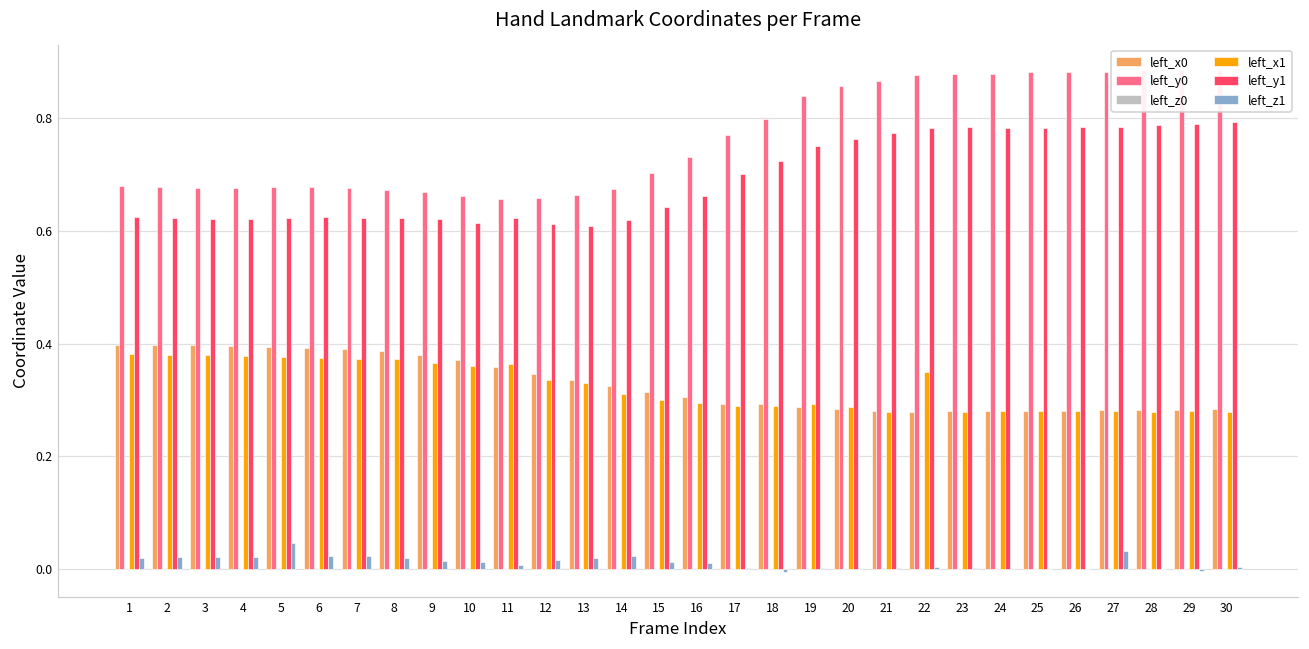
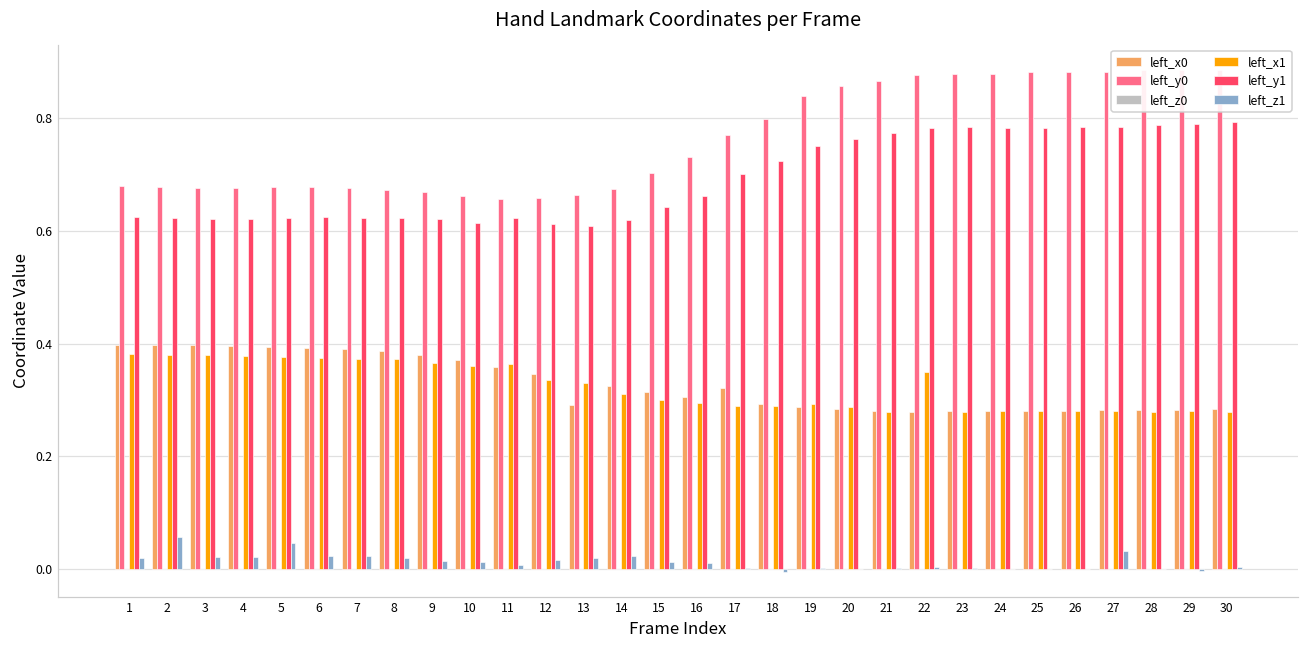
  {
    "left_x0": {
      "1": 0.40,
      "2": 0.40,
      "3": 0.40,
      "4": 0.40,
      "5": 0.39,
      "6": 0.39,
      "7": 0.39,
      "8": 0.39,
      "9": 0.38,
      "10": 0.37,
      "11": 0.36,
      "12": 0.35,
-     "13": 0.34,
+     "13": 0.29,
      "14": 0.33,
      "15": 0.31,
      "16": 0.30,
-     "17": 0.29,
+     "17": 0.32,
      "18": 0.29,
      "19": 0.29,
      "20": 0.28,
      "21": 0.28,
      "22": 0.28,
      "23": 0.28,
      "24": 0.28,
      "25": 0.28,
      "26": 0.28,
      "27": 0.28,
      "28": 0.28,
      "29": 0.28,
      "30": 0.28
    },
    "left_z0": {
      "1": 0.00,
      "2": 0.00,
      "3": 0.00,
      "4": 0.00,
      "5": 0.00,
      "6": 0.00,
      "7": 0.00,
      "8": 0.00,
      "9": 0.00,
      "10": 0.00,
      "11": 0.00,
      "12": 0.00,
      "13": 0.00,
      "14": 0.00,
      "15": 0.00,
      "16": 0.00,
      "17": 0.00,
      "18": 0.00,
      "19": 0.00,
      "20": 0.00,
      "21": 0.00,
      "22": 0.00,
      "23": 0.00,
      "24": 0.00,
      "25": 0.00,
      "26": 0.00,
      "27": 0.00,
      "28": 0.00,
      "29": 0.00,
      "30": 0.00
    },
    "left_x1": {
      "1": 0.38,
      "2": 0.38,
      "3": 0.38,
      "4": 0.38,
      "5": 0.38,
      "6": 0.37,
      "7": 0.37,
      "8": 0.37,
      "9": 0.36,
      "10": 0.36,
      "11": 0.36,
      "12": 0.34,
      "13": 0.33,
      "14": 0.31,
      "15": 0.30,
      "16": 0.30,
      "17": 0.29,
      "18": 0.29,
      "19": 0.29,
      "20": 0.29,
      "21": 0.28,
      "22": 0.35,
      "23": 0.28,
      "24": 0.28,
      "25": 0.28,
      "26": 0.28,
      "27": 0.28,
      "28": 0.28,
      "29": 0.28,
      "30": 0.28
    },
    "left_z1": {
      "1": 0.02,
-     "2": 0.02,
+     "2": 0.06,
      "3": 0.02,
      "4": 0.02,
      "5": 0.05,
      "6": 0.02,
      "7": 0.02,
      "8": 0.02,
      "9": 0.01,
      "10": 0.01,
      "11": 0.01,
      "12": 0.02,
      "13": 0.02,
      "14": 0.02,
      "15": 0.01,
      "16": 0.01,
      "18": 0.00,
      "27": 0.03
    }
  }
